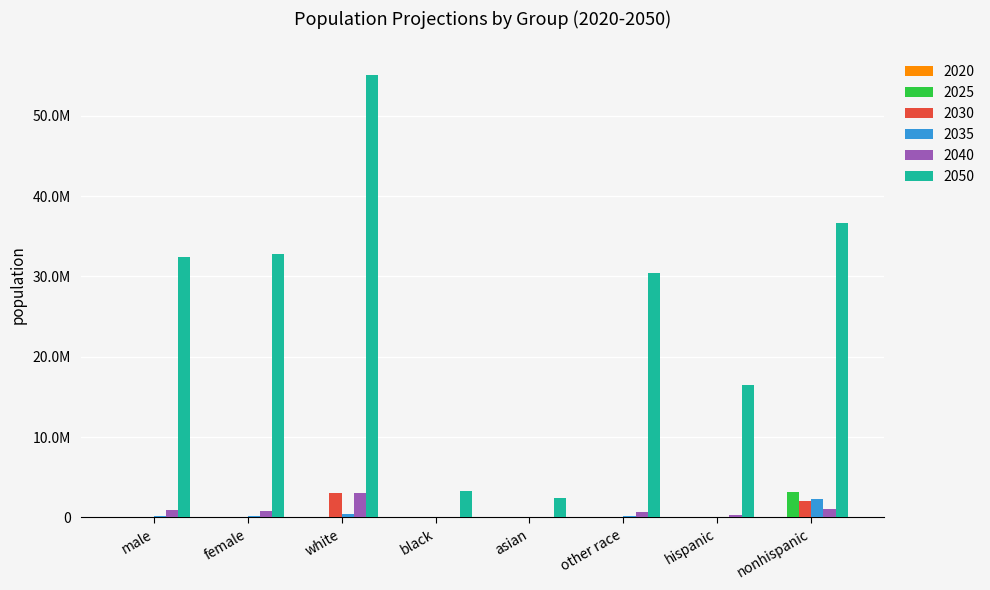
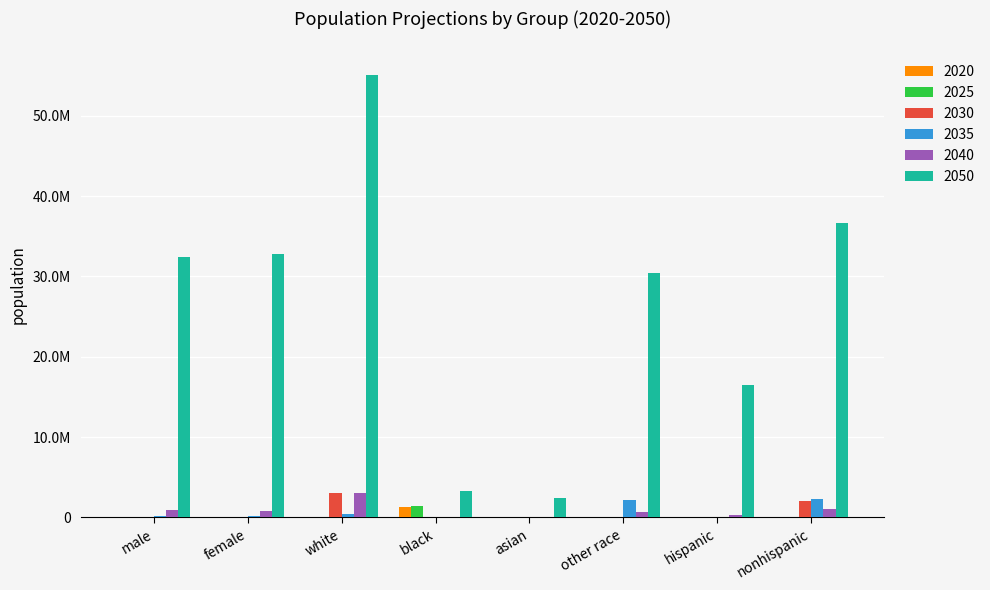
  {
    "2020": {
-     "black": 0
+     "black": 1000000
    },
    "2025": {
-     "black": 0,
-     "nonhispanic": 3000000
+     "black": 1000000,
+     "nonhispanic": 0
    },
    "2030": {
      "white": 3000000,
      "nonhispanic": 2000000
    },
    "2035": {
      "white": 0,
-     "other race": 0,
+     "other race": 2000000,
      "nonhispanic": 2000000
    },
    "2040": {
      "male": 1000000,
      "female": 1000000,
      "white": 3000000,
      "other race": 1000000,
      "hispanic": 0,
      "nonhispanic": 1000000
    },
    "2050": {
      "male": 32000000,
      "female": 33000000,
      "white": 55000000,
      "black": 3000000,
      "asian": 2000000,
      "other race": 30000000,
      "hispanic": 16000000,
      "nonhispanic": 37000000
    }
  }
